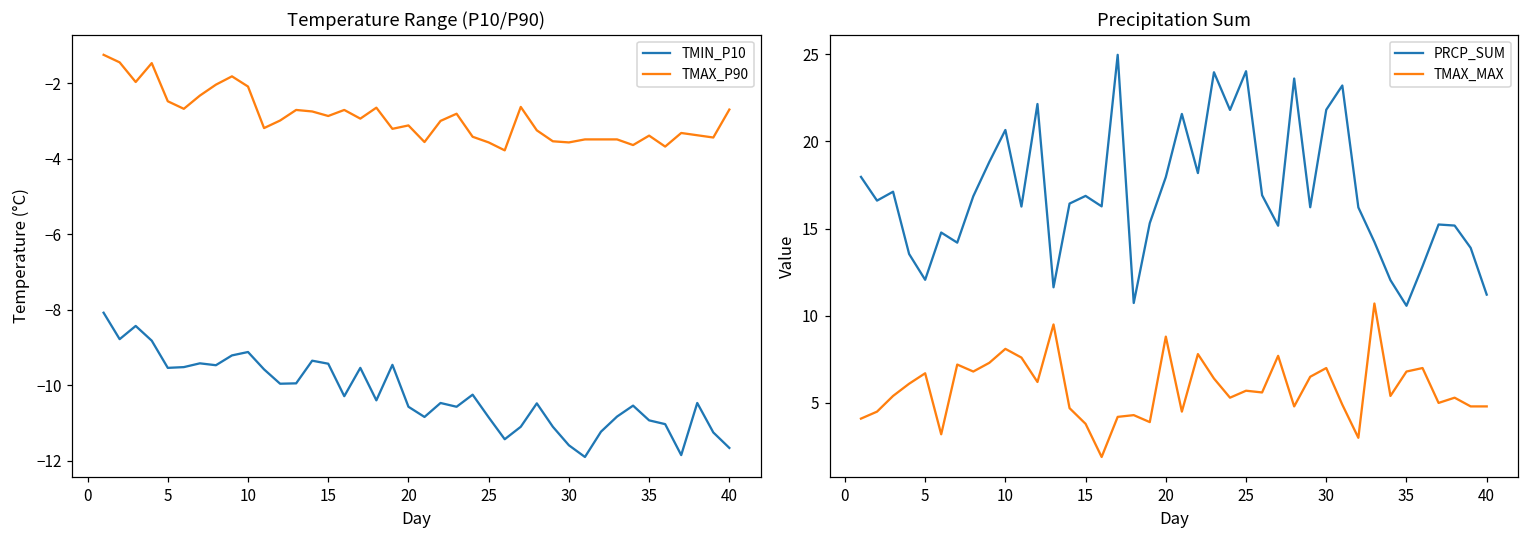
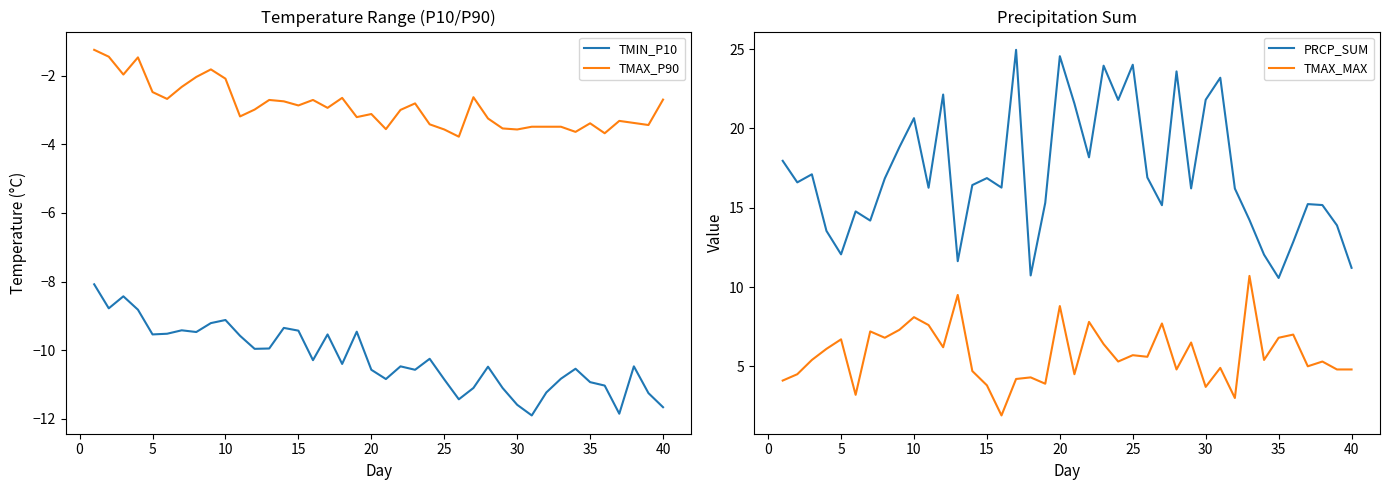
  {
    "Temperature Range (P10/P90)": {
      "TMIN_P10": {
        "5": -9.5,
        "10": -9.1,
        "15": -9.4,
        "20": -10.6,
        "25": -10.9,
        "30": -11.6,
        "35": -10.9,
        "40": -11.7
      },
      "TMAX_P90": {
        "5": -2.5,
        "10": -2.1,
        "15": -2.9,
        "20": -3.1,
        "25": -3.6,
        "30": -3.6,
        "35": -3.4,
        "40": -2.7
      }
    },
    "Precipitation Sum": {
      "PRCP_SUM": {
        "5": 12.1,
        "10": 20.7,
        "15": 16.9,
-       "20": 18.0,
+       "20": 24.6,
        "25": 24.0,
        "30": 21.8,
        "35": 10.6,
        "40": 11.2
      },
      "TMAX_MAX": {
        "5": 6.7,
        "10": 8.1,
        "15": 3.8,
        "20": 8.8,
        "25": 5.7,
-       "30": 7.0,
+       "30": 3.7,
        "35": 6.8,
        "40": 4.8
      }
    }
  }
